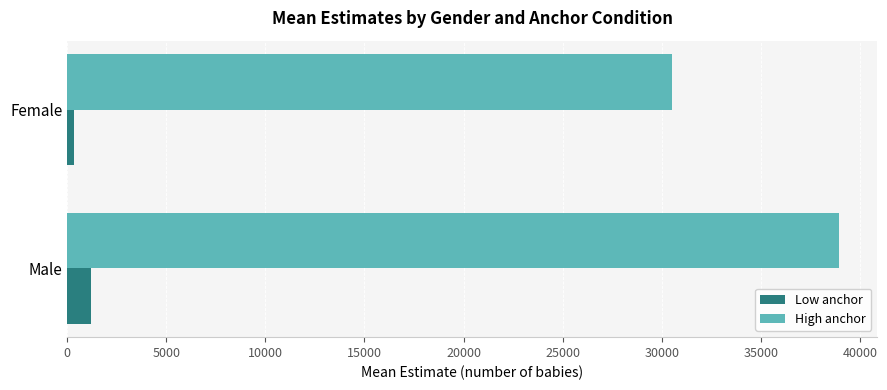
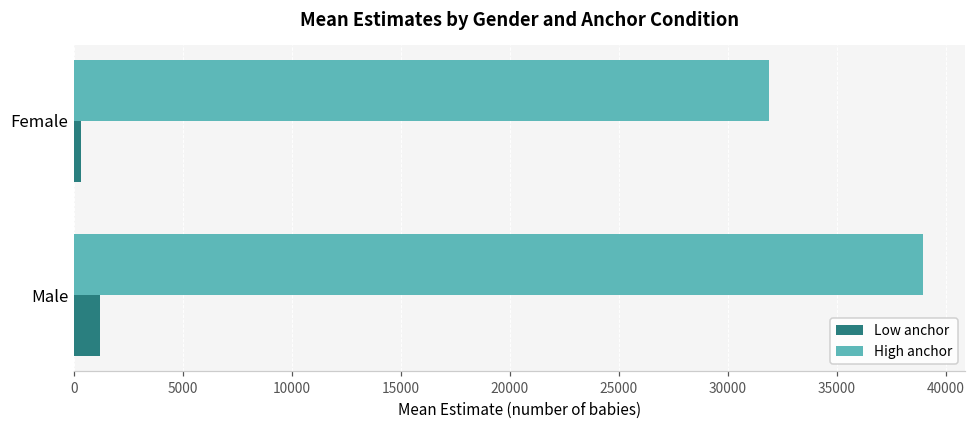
  {
    "Low anchor": {
      "Female": 300,
      "Male": 1200
    },
    "High anchor": {
-     "Female": 30500,
+     "Female": 31900,
      "Male": 38900
    }
  }
